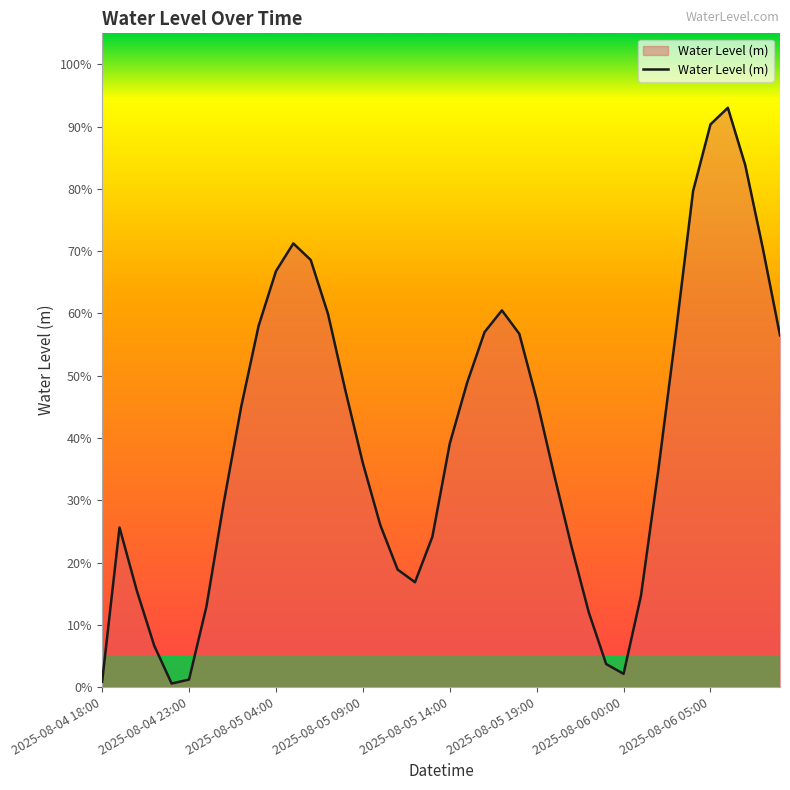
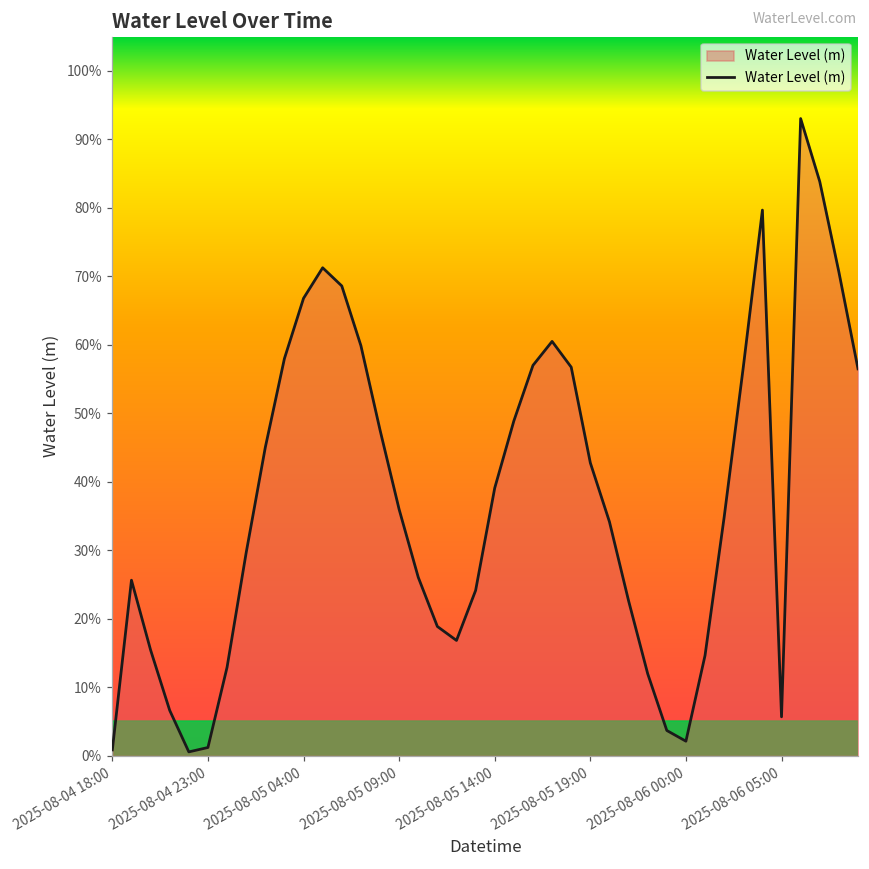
  {
    "2025-08-05 04:00": "67%",
    "2025-08-05 09:00": "36%",
    "2025-08-05 14:00": "39%",
-   "2025-08-05 19:00": "46%",
-   "2025-08-06 05:00": "90%"
+   "2025-08-05 19:00": "43%",
+   "2025-08-06 05:00": "6%"
  }
